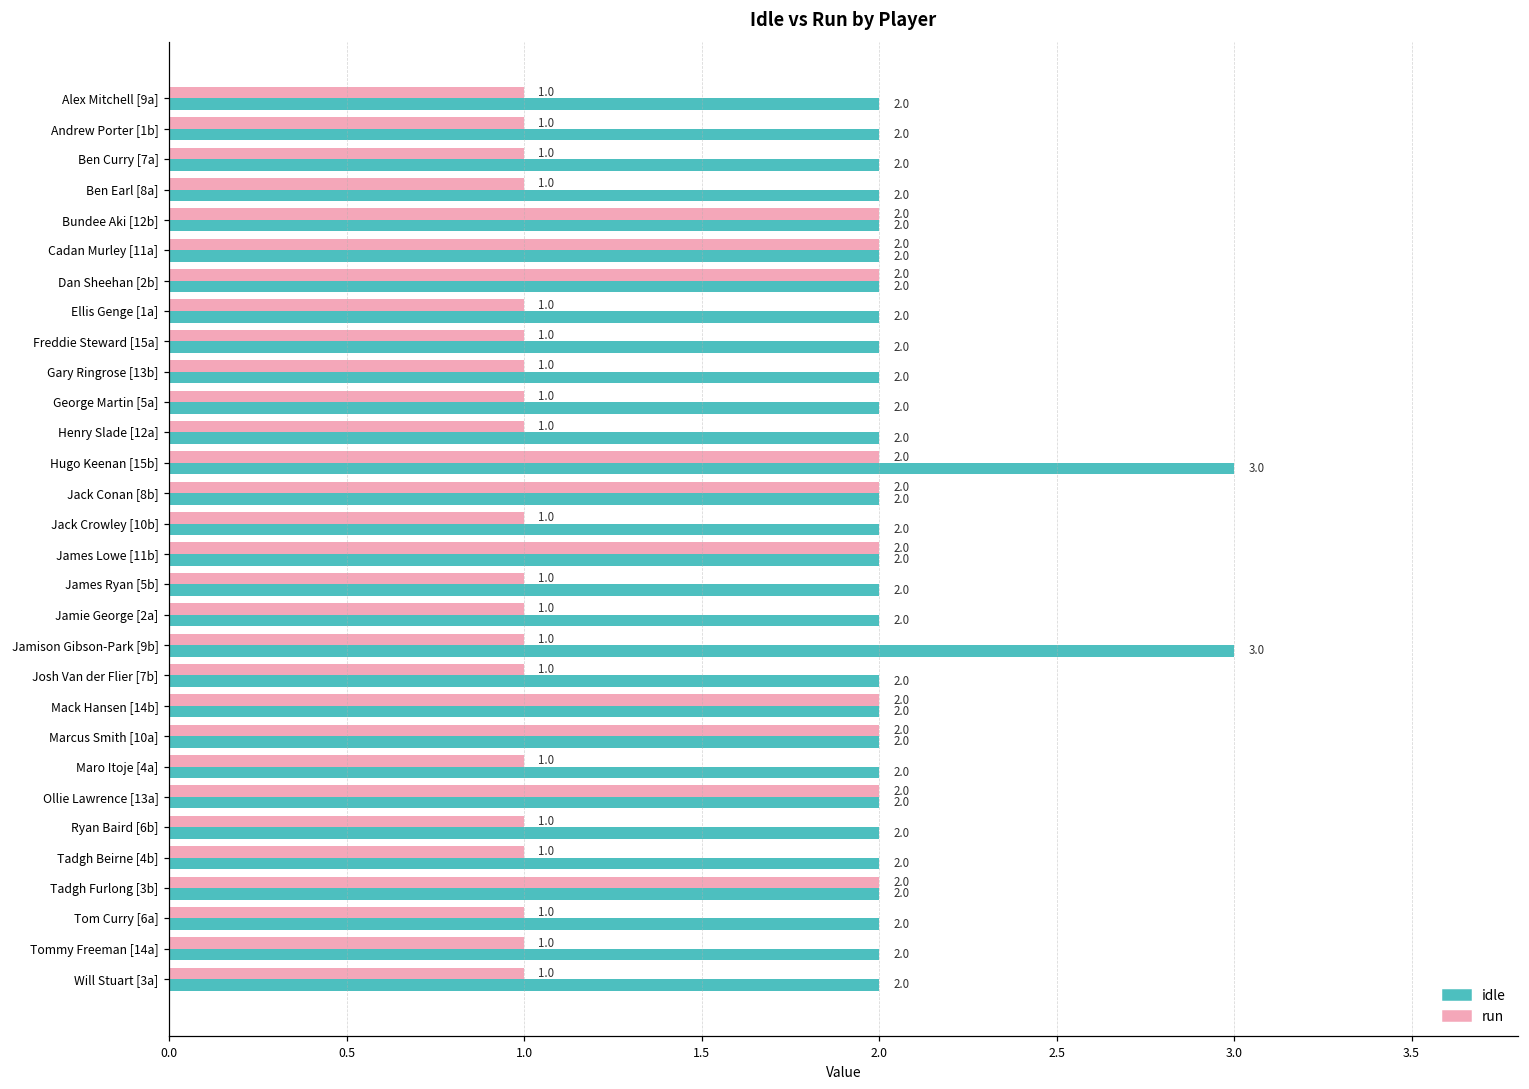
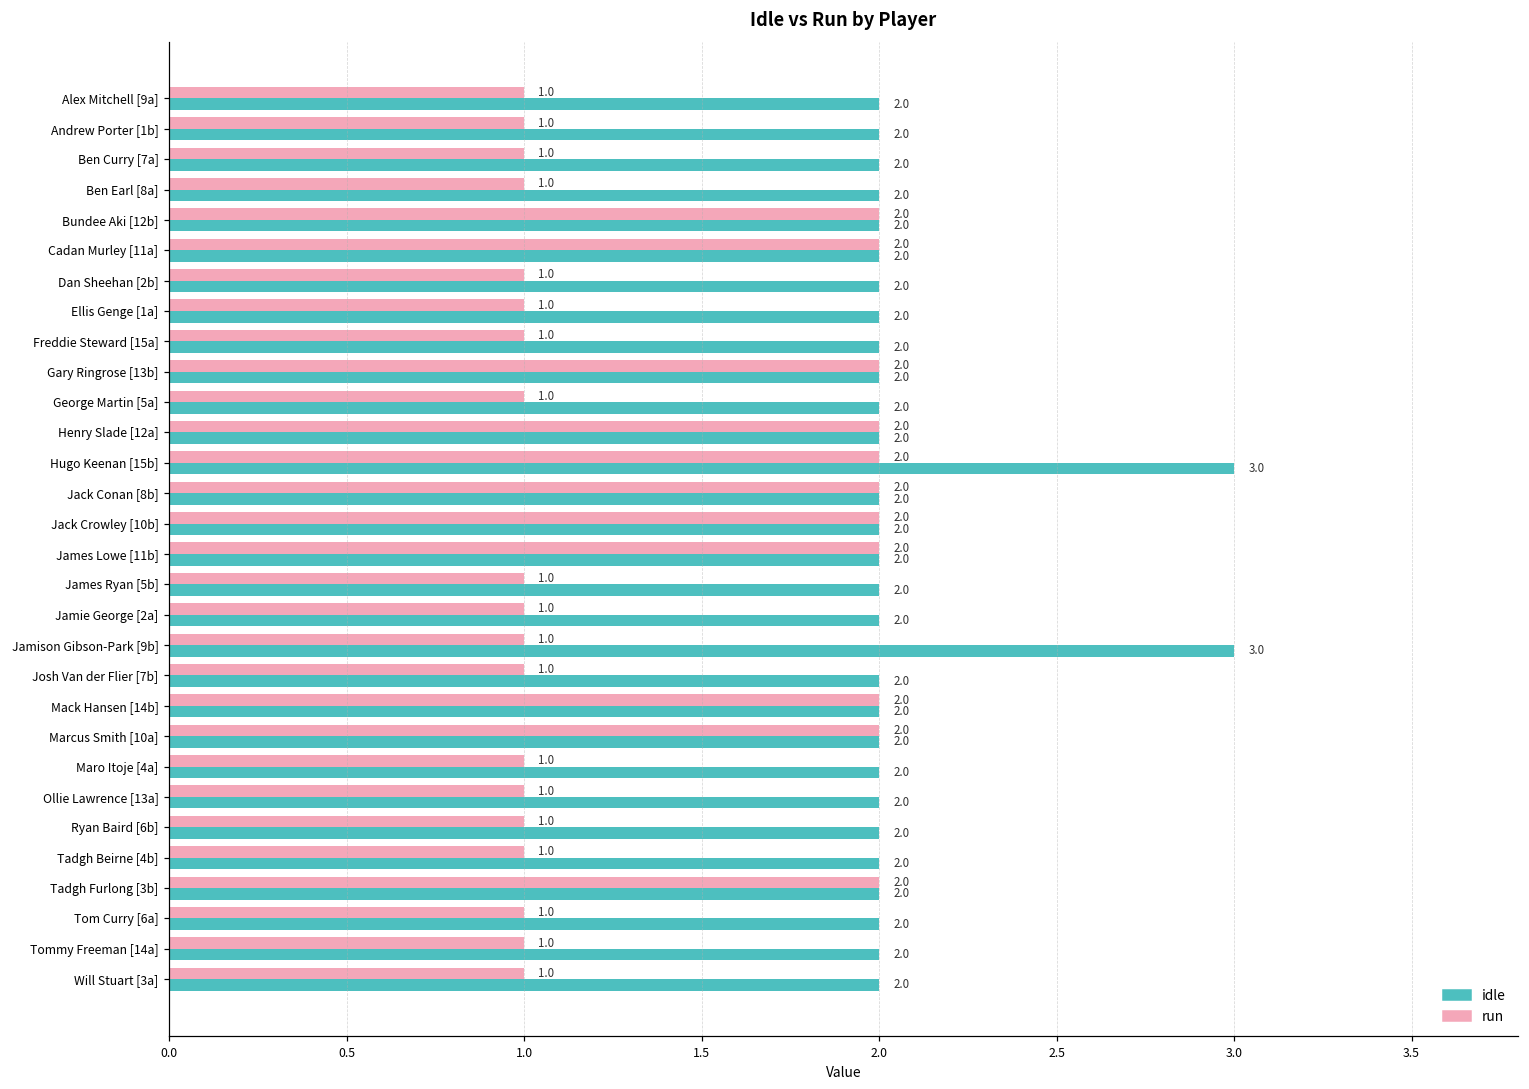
  {
    "idle": {
      "Alex Mitchell [9a]": 2.0,
      "Andrew Porter [1b]": 2.0,
      "Ben Curry [7a]": 2.0,
      "Ben Earl [8a]": 2.0,
      "Bundee Aki [12b]": 2.0,
      "Cadan Murley [11a]": 2.0,
      "Dan Sheehan [2b]": 2.0,
      "Ellis Genge [1a]": 2.0,
      "Freddie Steward [15a]": 2.0,
      "Gary Ringrose [13b]": 2.0,
      "George Martin [5a]": 2.0,
      "Henry Slade [12a]": 2.0,
      "Hugo Keenan [15b]": 3.0,
      "Jack Conan [8b]": 2.0,
      "Jack Crowley [10b]": 2.0,
      "James Lowe [11b]": 2.0,
      "James Ryan [5b]": 2.0,
      "Jamie George [2a]": 2.0,
      "Jamison Gibson-Park [9b]": 3.0,
      "Josh Van der Flier [7b]": 2.0,
      "Mack Hansen [14b]": 2.0,
      "Marcus Smith [10a]": 2.0,
      "Maro Itoje [4a]": 2.0,
      "Ollie Lawrence [13a]": 2.0,
      "Ryan Baird [6b]": 2.0,
      "Tadgh Beirne [4b]": 2.0,
      "Tadgh Furlong [3b]": 2.0,
      "Tom Curry [6a]": 2.0,
      "Tommy Freeman [14a]": 2.0,
      "Will Stuart [3a]": 2.0
    },
    "run": {
      "Alex Mitchell [9a]": 1.0,
      "Andrew Porter [1b]": 1.0,
      "Ben Curry [7a]": 1.0,
      "Ben Earl [8a]": 1.0,
      "Bundee Aki [12b]": 2.0,
      "Cadan Murley [11a]": 2.0,
-     "Dan Sheehan [2b]": 2.0,
+     "Dan Sheehan [2b]": 1.0,
      "Ellis Genge [1a]": 1.0,
      "Freddie Steward [15a]": 1.0,
-     "Gary Ringrose [13b]": 1.0,
+     "Gary Ringrose [13b]": 2.0,
      "George Martin [5a]": 1.0,
-     "Henry Slade [12a]": 1.0,
+     "Henry Slade [12a]": 2.0,
      "Hugo Keenan [15b]": 2.0,
      "Jack Conan [8b]": 2.0,
-     "Jack Crowley [10b]": 1.0,
+     "Jack Crowley [10b]": 2.0,
      "James Lowe [11b]": 2.0,
      "James Ryan [5b]": 1.0,
      "Jamie George [2a]": 1.0,
      "Jamison Gibson-Park [9b]": 1.0,
      "Josh Van der Flier [7b]": 1.0,
      "Mack Hansen [14b]": 2.0,
      "Marcus Smith [10a]": 2.0,
      "Maro Itoje [4a]": 1.0,
-     "Ollie Lawrence [13a]": 2.0,
+     "Ollie Lawrence [13a]": 1.0,
      "Ryan Baird [6b]": 1.0,
      "Tadgh Beirne [4b]": 1.0,
      "Tadgh Furlong [3b]": 2.0,
      "Tom Curry [6a]": 1.0,
      "Tommy Freeman [14a]": 1.0,
      "Will Stuart [3a]": 1.0
    }
  }
